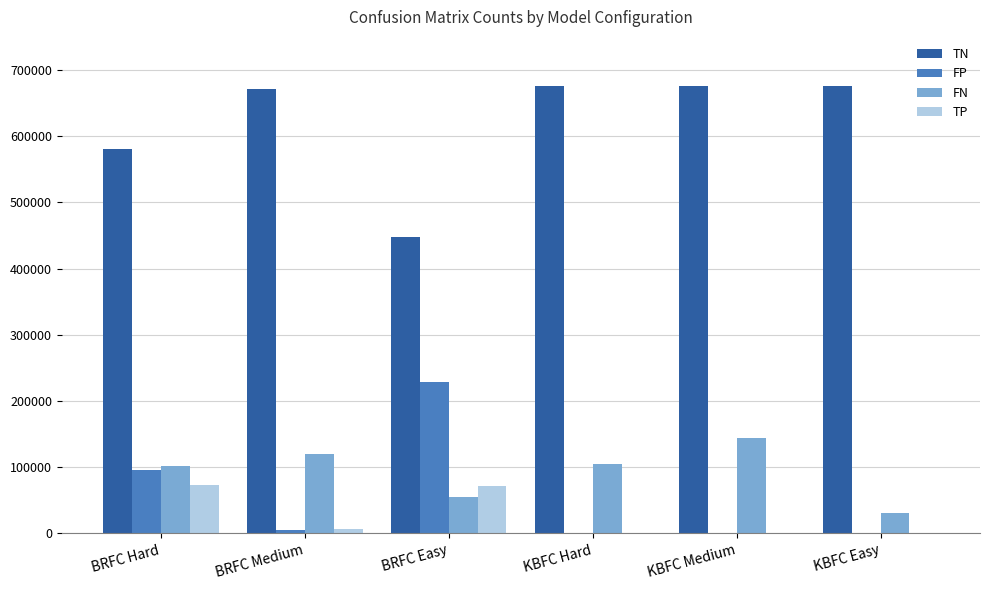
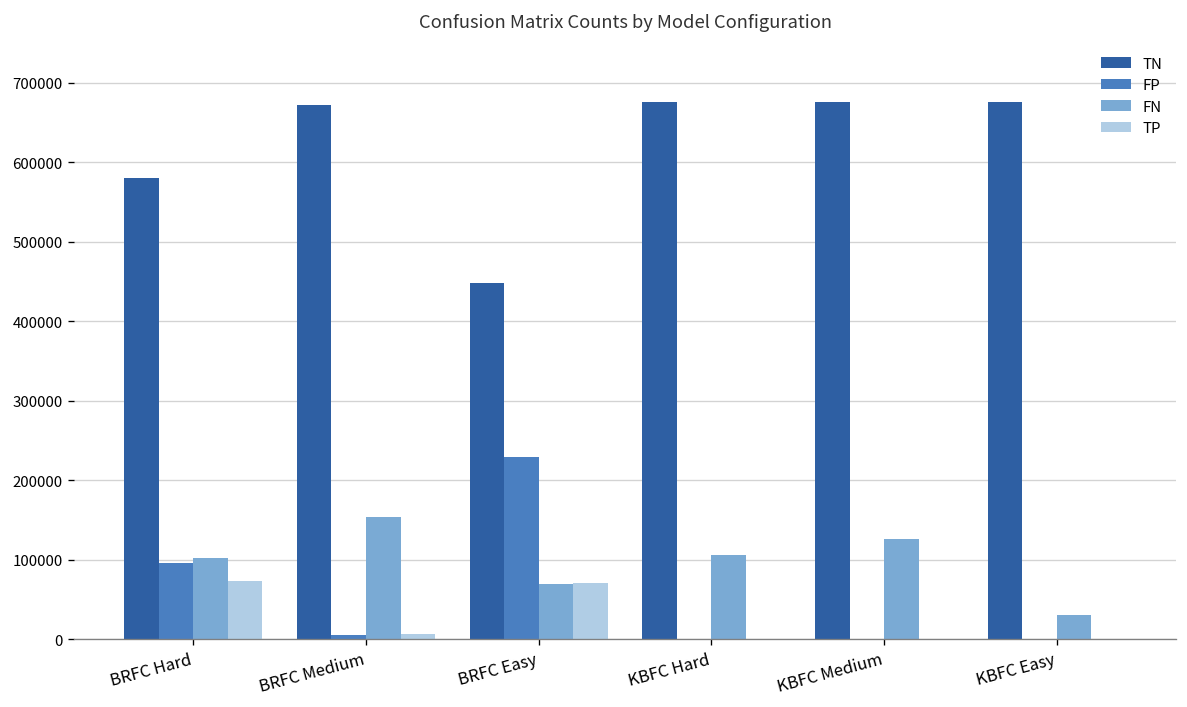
  {
    "FN": {
      "BRFC Hard": 100000,
-     "BRFC Medium": 120000,
-     "BRFC Easy": 60000,
+     "BRFC Medium": 150000,
+     "BRFC Easy": 70000,
      "KBFC Hard": 110000,
-     "KBFC Medium": 140000,
+     "KBFC Medium": 130000,
      "KBFC Easy": 30000
    },
    "TP": {
      "BRFC Hard": 70000,
      "BRFC Medium": 10000,
      "BRFC Easy": 70000,
      "KBFC Hard": 0,
      "KBFC Medium": 0,
      "KBFC Easy": 0
    }
  }
